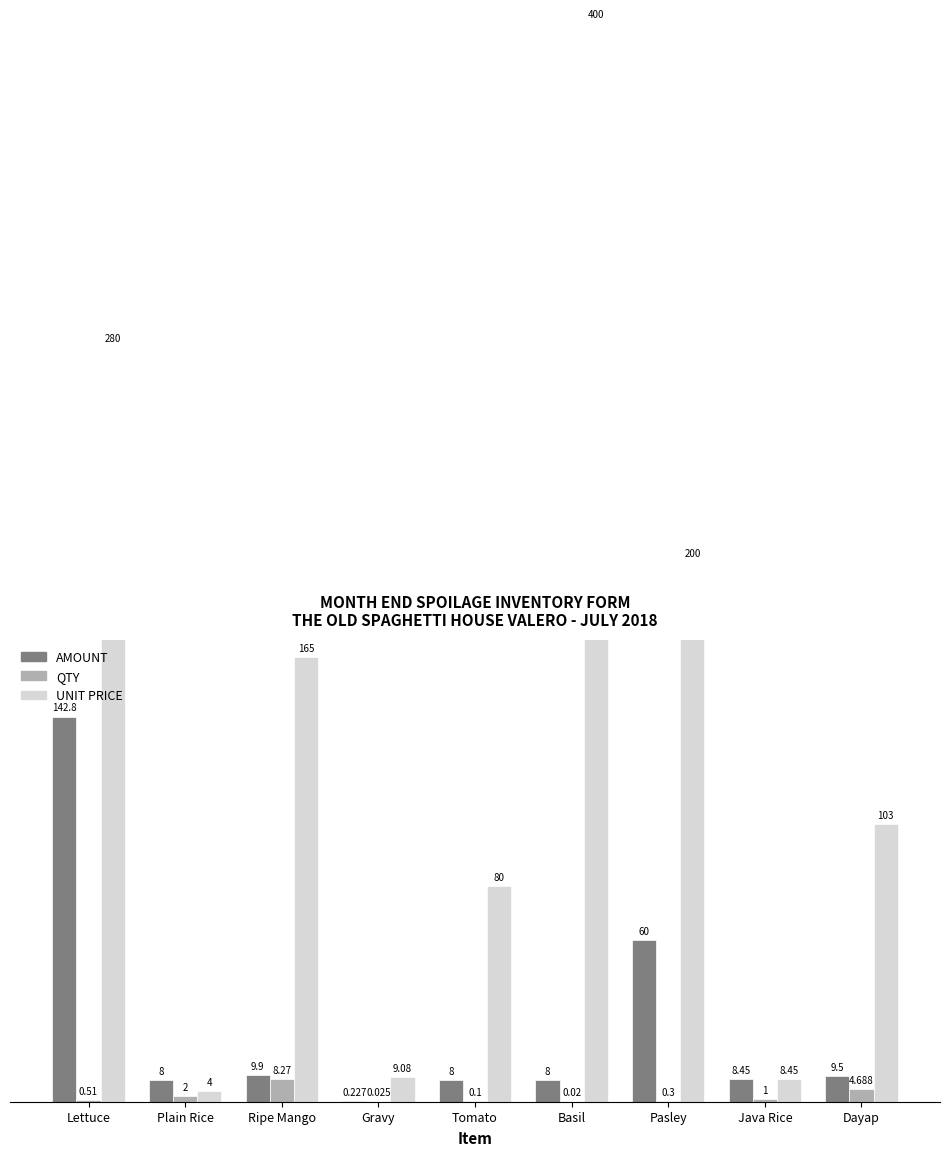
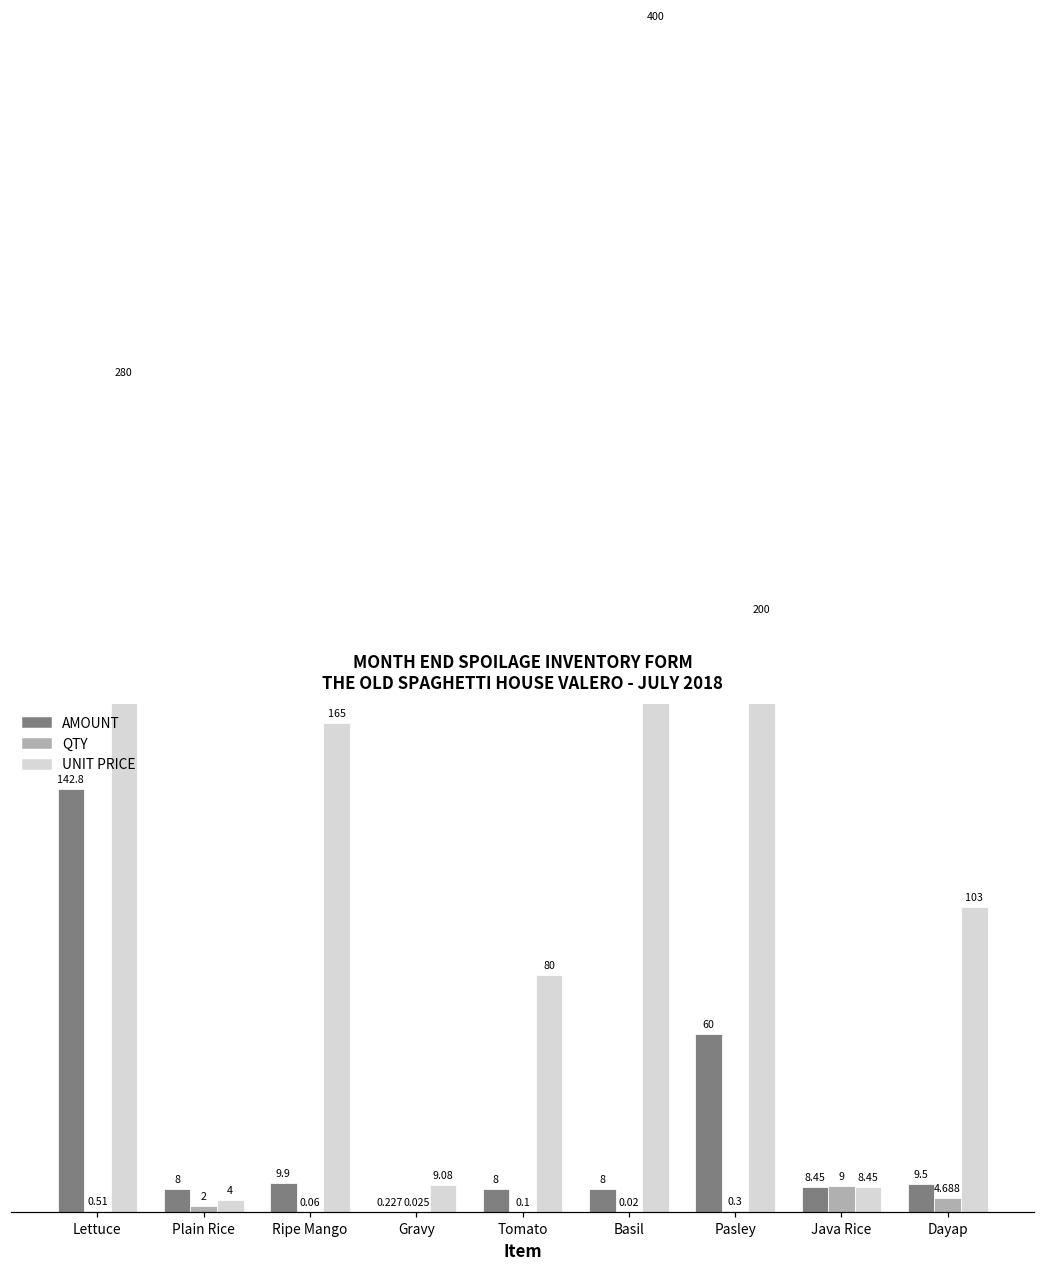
  {
    "AMOUNT": {
      "Lettuce": 142.8,
      "Plain Rice": 8,
      "Ripe Mango": 9.9,
      "Gravy": 0.227,
      "Tomato": 8,
      "Basil": 8,
      "Pasley": 60,
      "Java Rice": 8.45,
      "Dayap": 9.5
    },
    "QTY": {
      "Lettuce": 0.51,
      "Plain Rice": 2,
-     "Ripe Mango": 8.27,
+     "Ripe Mango": 0.06,
      "Gravy": 0.025,
      "Tomato": 0.1,
      "Basil": 0.02,
      "Pasley": 0.3,
-     "Java Rice": 1,
+     "Java Rice": 9,
      "Dayap": 4.688
    },
    "UNIT PRICE": {
      "Plain Rice": 4,
      "Ripe Mango": 165,
      "Gravy": 9.08,
      "Tomato": 80,
      "Java Rice": 8.45,
      "Dayap": 103
    }
  }
